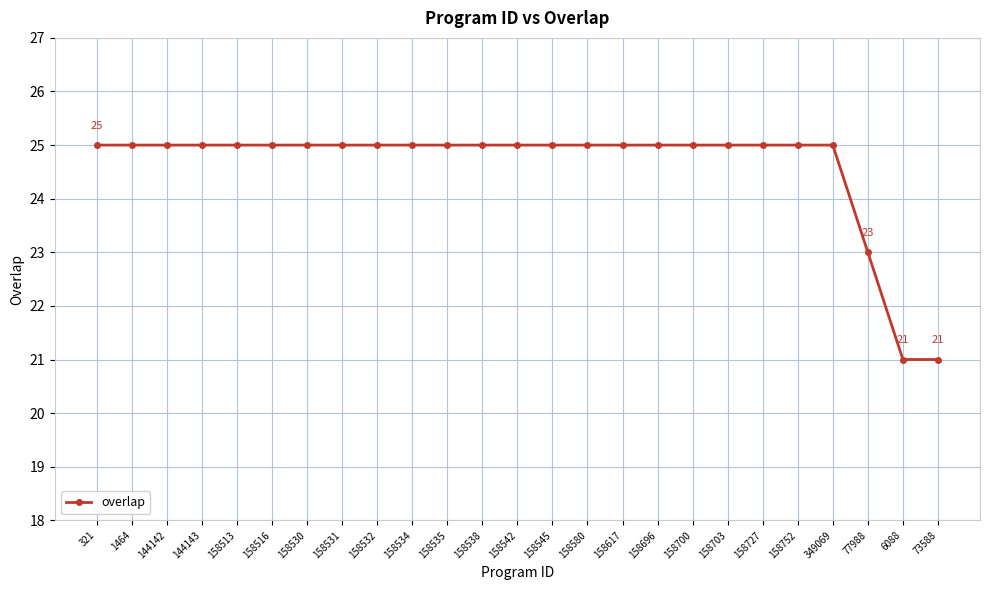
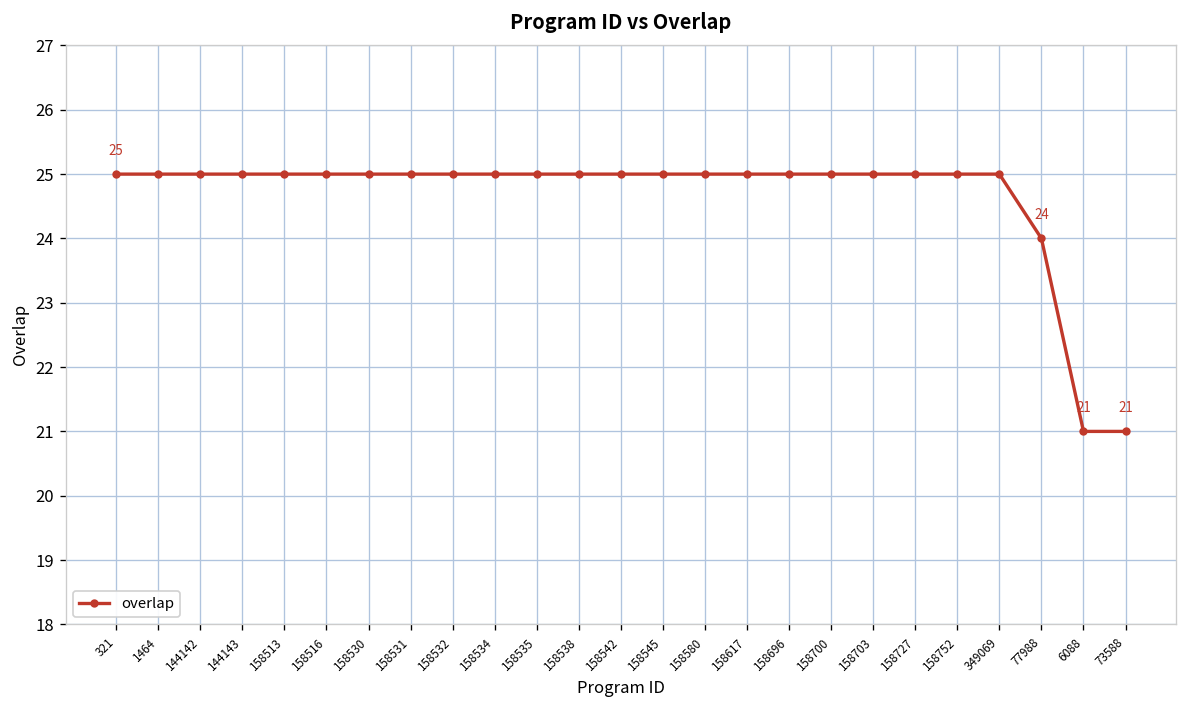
  {
    "321": 25,
-   "77988": 23,
+   "77988": 24,
    "6088": 21,
    "73588": 21
  }
